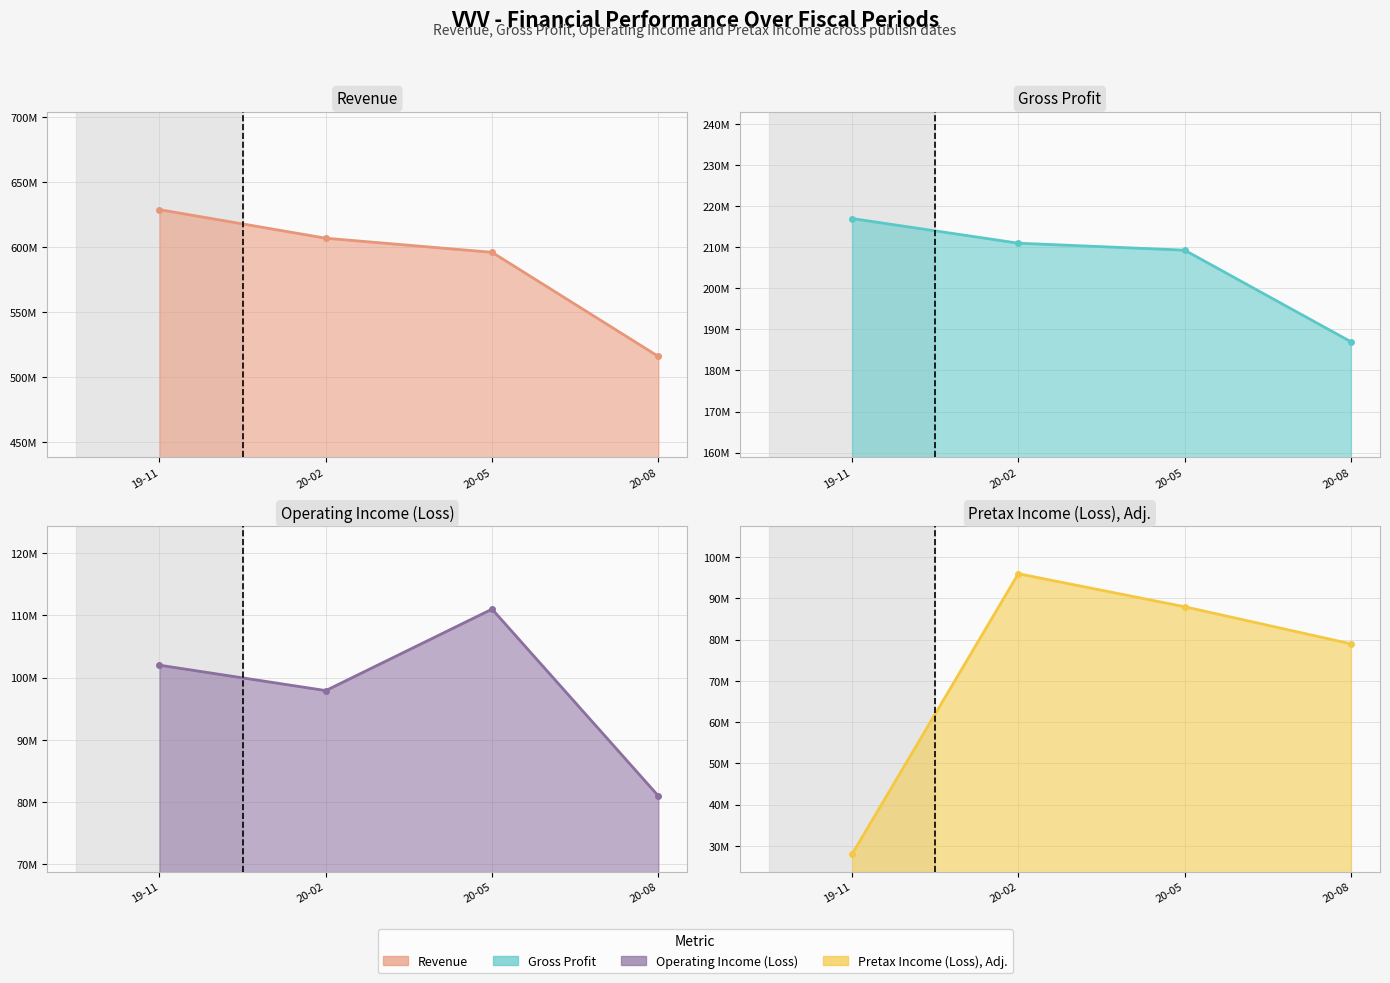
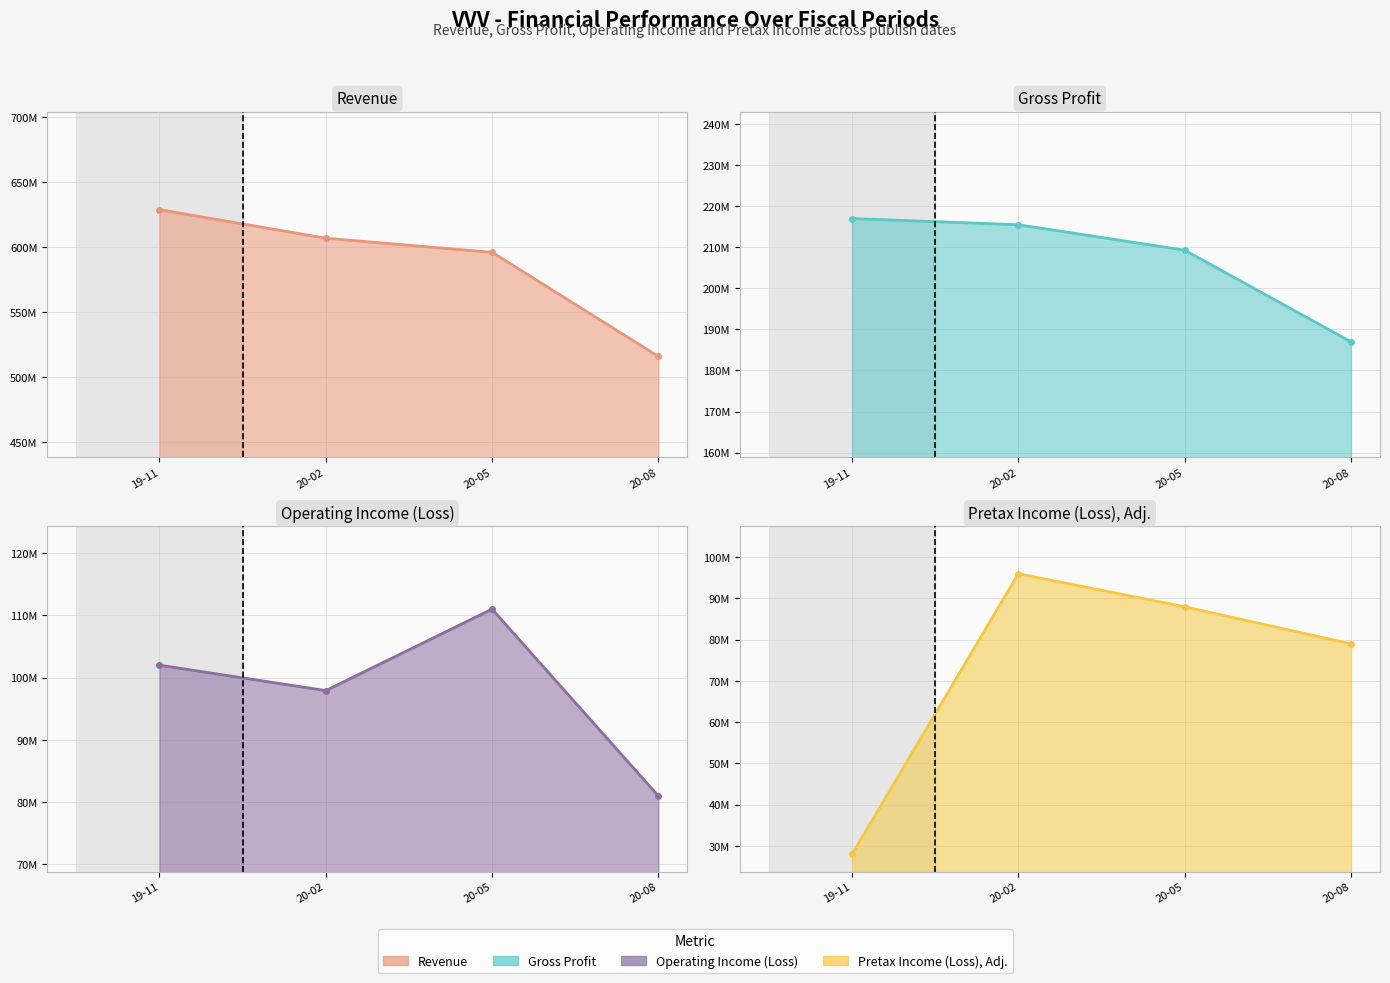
  {
    "Revenue": {
      "19-11": 629000000,
      "20-02": 607000000,
      "20-05": 596000000,
      "20-08": 516000000
    },
    "Gross Profit": {
      "19-11": 217000000,
-     "20-02": 211000000,
+     "20-02": 215000000,
      "20-05": 209000000,
      "20-08": 187000000
    },
    "Operating Income (Loss)": {
      "19-11": 102000000,
      "20-02": 98000000,
      "20-05": 111000000,
      "20-08": 81000000
    },
    "Pretax Income (Loss), Adj.": {
      "19-11": 28000000,
      "20-02": 96000000,
      "20-05": 88000000,
      "20-08": 79000000
    }
  }
